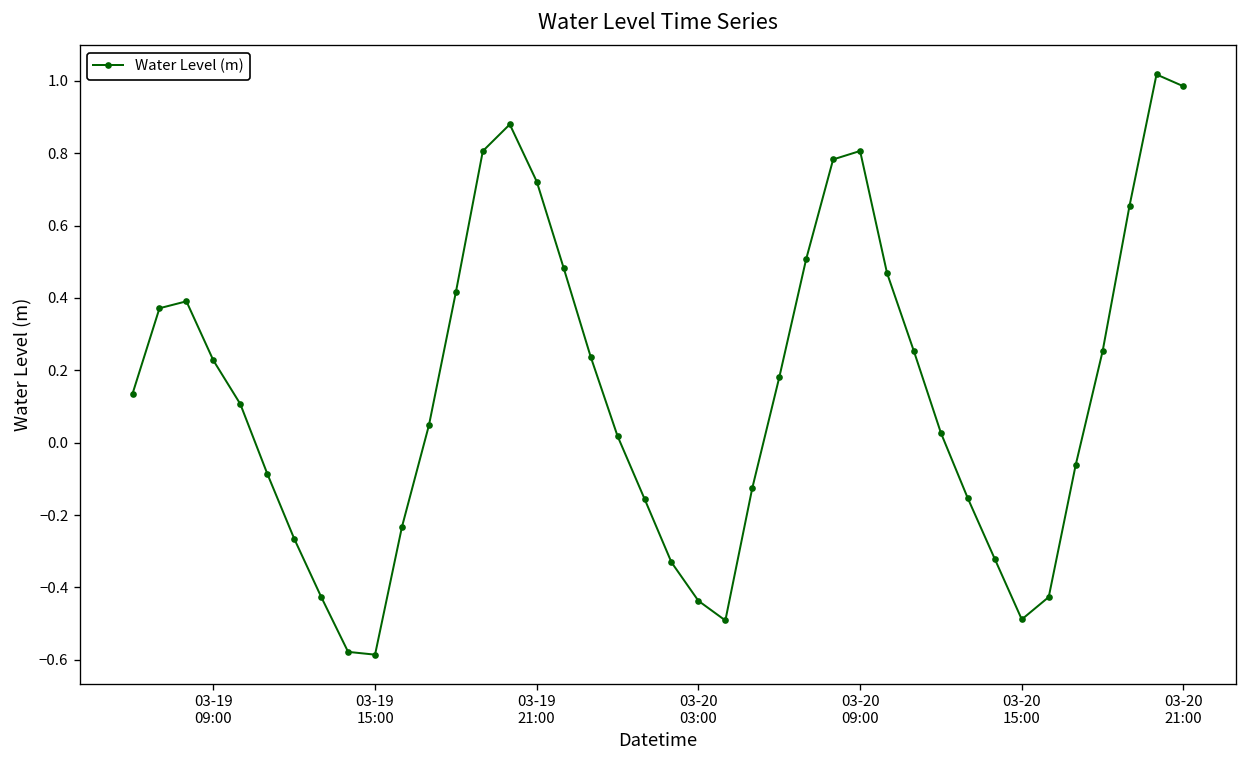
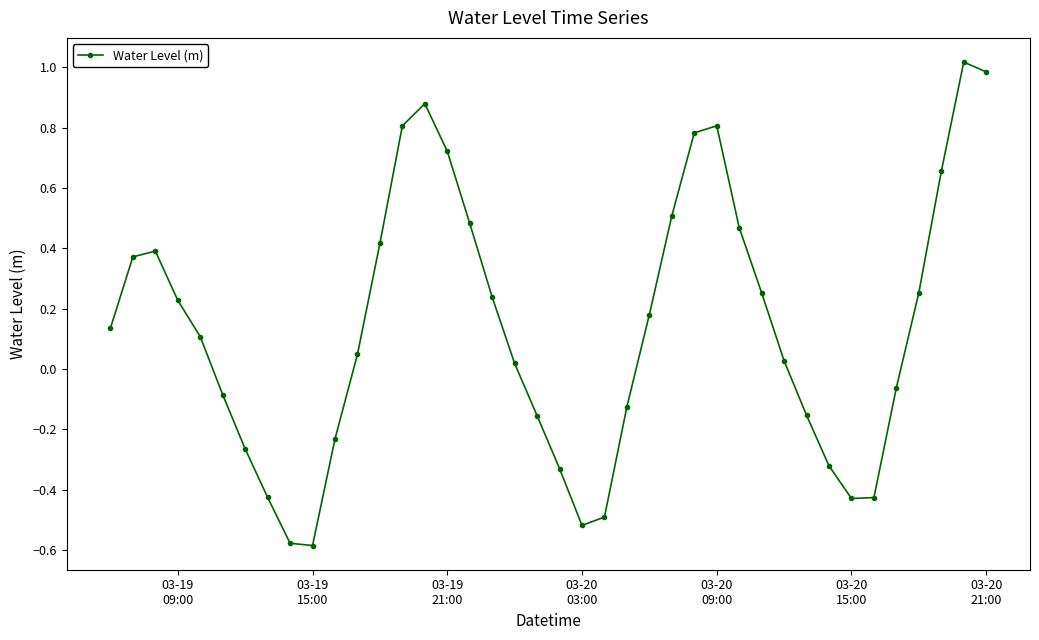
  {
    "03-19 09:00": 0.23,
    "03-19 15:00": -0.59,
    "03-19 21:00": 0.72,
-   "03-20 03:00": -0.44,
+   "03-20 03:00": -0.52,
    "03-20 09:00": 0.81,
-   "03-20 15:00": -0.49,
+   "03-20 15:00": -0.43,
    "03-20 21:00": 0.98
  }
